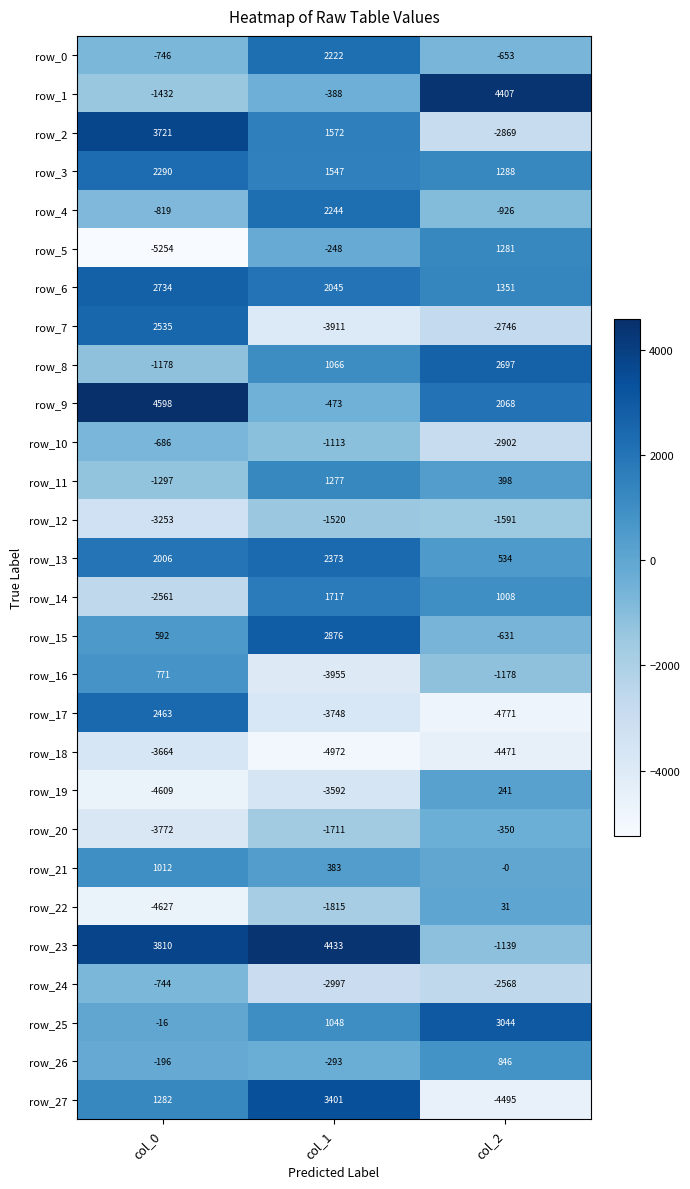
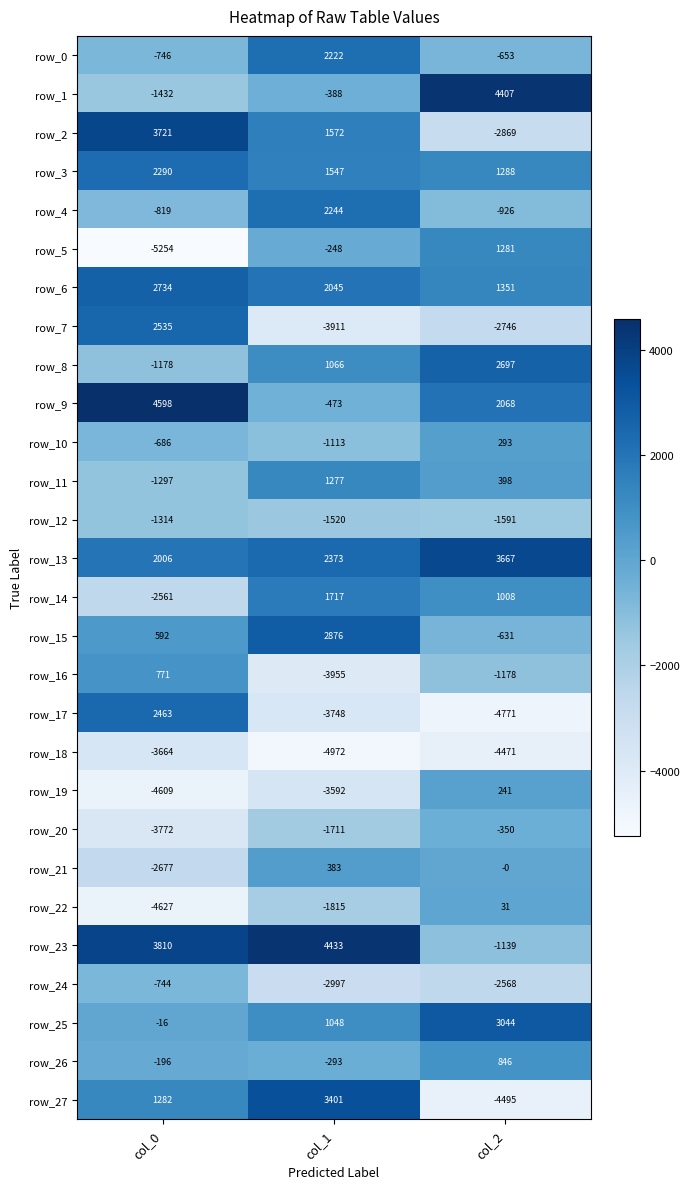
  {
    "row_0": {
      "col_0": -746,
      "col_1": 2222,
      "col_2": -653
    },
    "row_1": {
      "col_0": -1432,
      "col_1": -388,
      "col_2": 4407
    },
    "row_2": {
      "col_0": 3721,
      "col_1": 1572,
      "col_2": -2869
    },
    "row_3": {
      "col_0": 2290,
      "col_1": 1547,
      "col_2": 1288
    },
    "row_4": {
      "col_0": -819,
      "col_1": 2244,
      "col_2": -926
    },
    "row_5": {
      "col_0": -5254,
      "col_1": -248,
      "col_2": 1281
    },
    "row_6": {
      "col_0": 2734,
      "col_1": 2045,
      "col_2": 1351
    },
    "row_7": {
      "col_0": 2535,
      "col_1": -3911,
      "col_2": -2746
    },
    "row_8": {
      "col_0": -1178,
      "col_1": 1066,
      "col_2": 2697
    },
    "row_9": {
      "col_0": 4598,
      "col_1": -473,
      "col_2": 2068
    },
    "row_10": {
      "col_0": -686,
      "col_1": -1113,
-     "col_2": -2902
+     "col_2": 293
    },
    "row_11": {
      "col_0": -1297,
      "col_1": 1277,
      "col_2": 398
    },
    "row_12": {
-     "col_0": -3253,
+     "col_0": -1314,
      "col_1": -1520,
      "col_2": -1591
    },
    "row_13": {
      "col_0": 2006,
      "col_1": 2373,
-     "col_2": 534
+     "col_2": 3667
    },
    "row_14": {
      "col_0": -2561,
      "col_1": 1717,
      "col_2": 1008
    },
    "row_15": {
      "col_0": 592,
      "col_1": 2876,
      "col_2": -631
    },
    "row_16": {
      "col_0": 771,
      "col_1": -3955,
      "col_2": -1178
    },
    "row_17": {
      "col_0": 2463,
      "col_1": -3748,
      "col_2": -4771
    },
    "row_18": {
      "col_0": -3664,
      "col_1": -4972,
      "col_2": -4471
    },
    "row_19": {
      "col_0": -4609,
      "col_1": -3592,
      "col_2": 241
    },
    "row_20": {
      "col_0": -3772,
      "col_1": -1711,
      "col_2": -350
    },
    "row_21": {
-     "col_0": 1012,
+     "col_0": -2677,
      "col_1": 383,
      "col_2": -0
    },
    "row_22": {
      "col_0": -4627,
      "col_1": -1815,
      "col_2": 31
    },
    "row_23": {
      "col_0": 3810,
      "col_1": 4433,
      "col_2": -1139
    },
    "row_24": {
      "col_0": -744,
      "col_1": -2997,
      "col_2": -2568
    },
    "row_25": {
      "col_0": -16,
      "col_1": 1048,
      "col_2": 3044
    },
    "row_26": {
      "col_0": -196,
      "col_1": -293,
      "col_2": 846
    },
    "row_27": {
      "col_0": 1282,
      "col_1": 3401,
      "col_2": -4495
    }
  }
